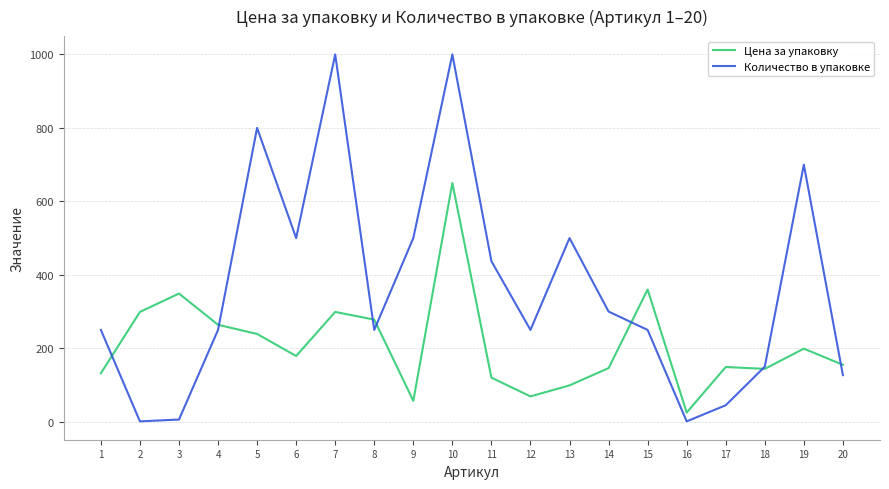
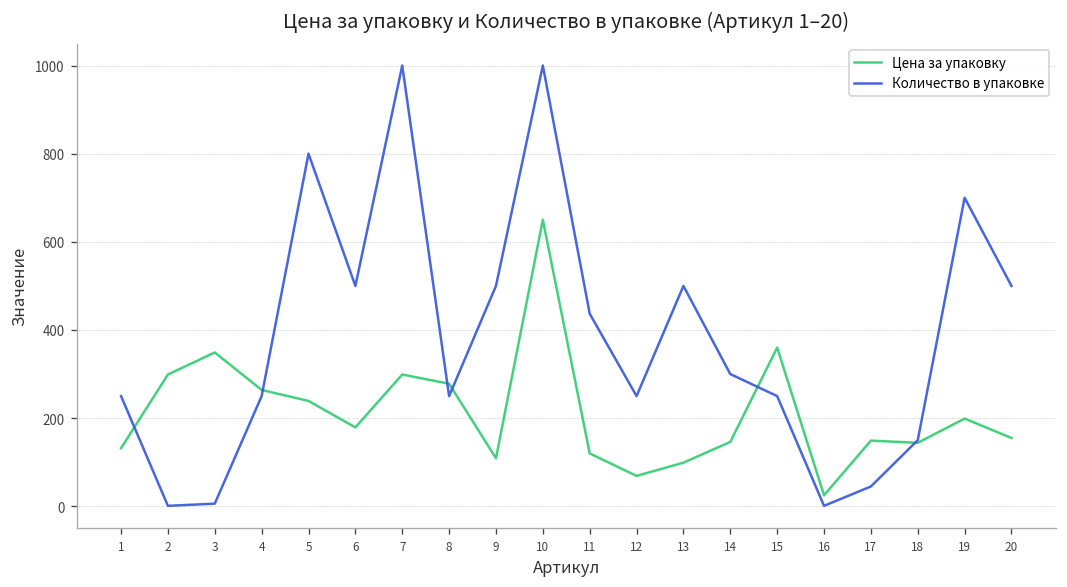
  {
    "Цена за упаковку": {
      "1": 130,
      "2": 300,
      "3": 350,
      "4": 260,
      "5": 240,
      "6": 180,
      "7": 300,
      "8": 280,
-     "9": 60,
+     "9": 110,
      "10": 650,
      "11": 120,
      "12": 70,
      "13": 100,
      "14": 150,
      "15": 360,
      "16": 30,
      "17": 150,
      "19": 200,
      "20": 160
    },
    "Количество в упаковке": {
      "1": 250,
      "2": 0,
      "3": 10,
      "4": 250,
      "5": 800,
      "6": 500,
      "7": 1000,
      "8": 250,
      "9": 500,
      "10": 1000,
      "11": 440,
      "12": 250,
      "13": 500,
      "14": 300,
      "15": 250,
      "16": 0,
      "17": 50,
      "19": 700,
-     "20": 130
+     "20": 500
    }
  }
